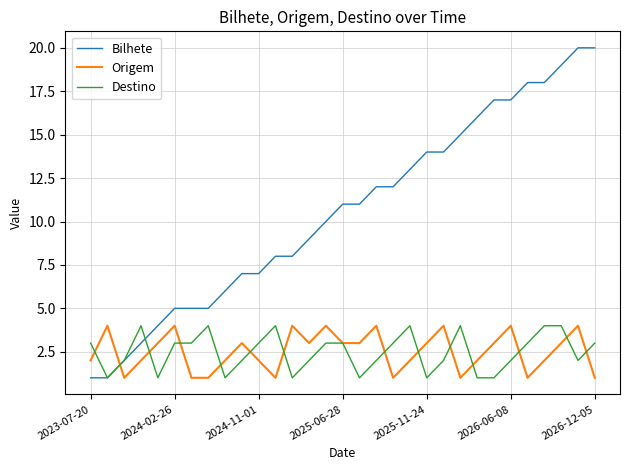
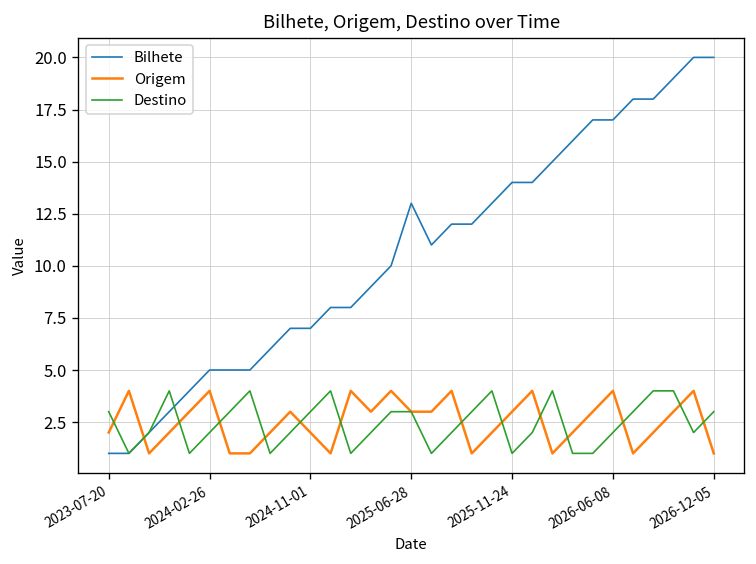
  {
    "Bilhete": {
      "2023-07-20": 1,
      "2024-02-26": 5,
      "2024-11-01": 7,
-     "2025-06-28": 11,
+     "2025-06-28": 13,
      "2025-11-24": 14,
      "2026-06-08": 17,
      "2026-12-05": 20
    },
    "Origem": {
      "2023-07-20": 2,
      "2024-02-26": 4,
      "2024-11-01": 2,
      "2025-11-24": 3,
      "2026-06-08": 4,
      "2026-12-05": 1
    },
    "Destino": {
      "2023-07-20": 3,
-     "2024-02-26": 3,
+     "2024-02-26": 2,
      "2024-11-01": 3,
      "2025-11-24": 1,
      "2026-06-08": 2,
      "2026-12-05": 3
    }
  }
